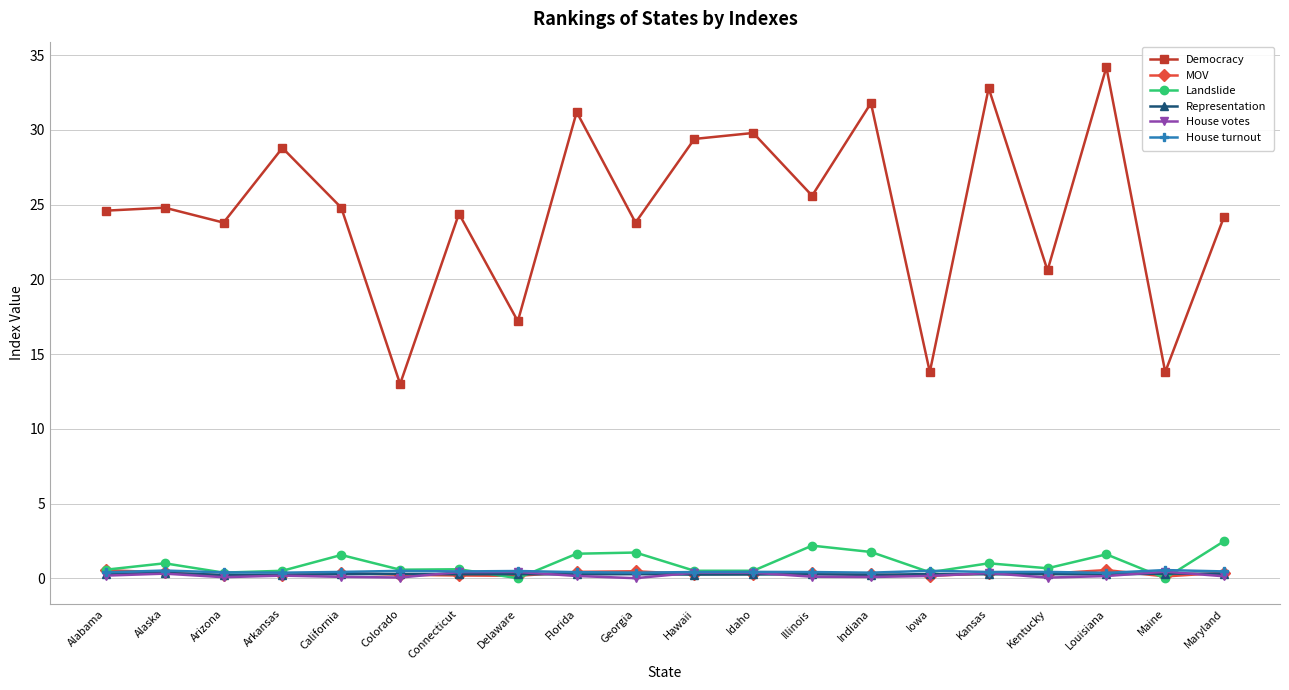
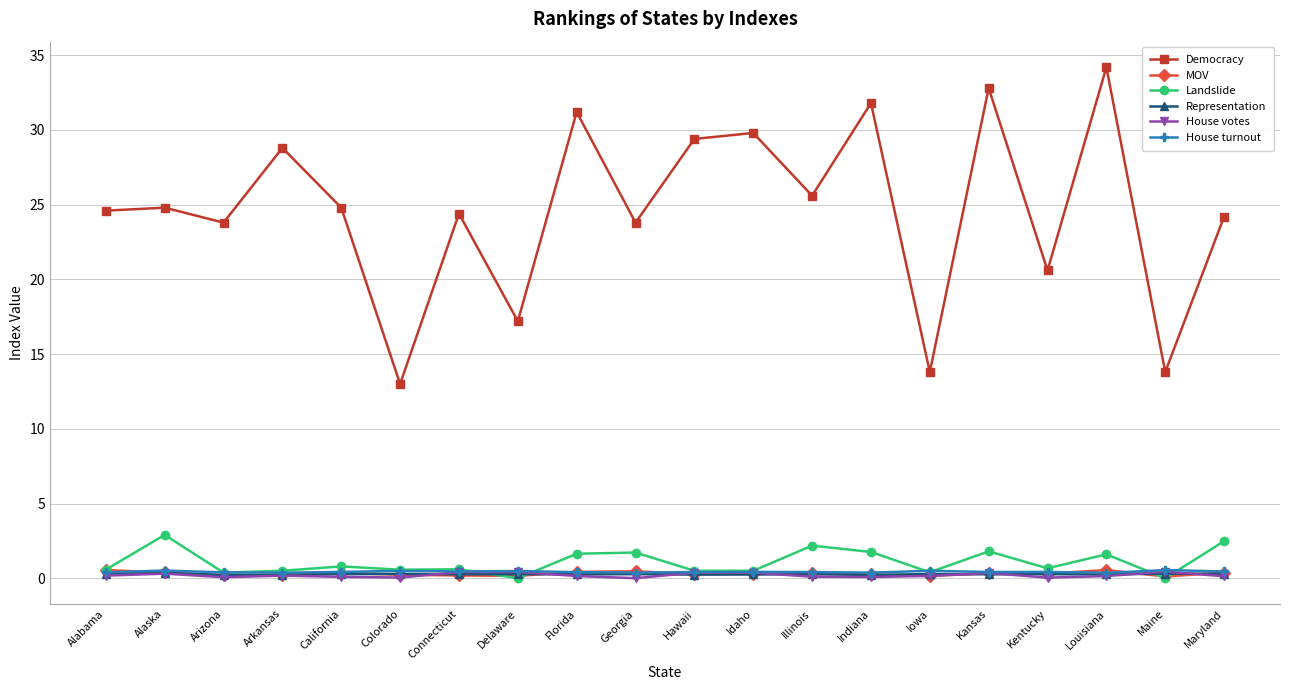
  {
    "Landslide": {
-     "Alaska": 1.0,
-     "California": 1.6,
+     "Alaska": 2.9,
+     "California": 0.8,
      "Florida": 1.6,
      "Georgia": 1.7,
      "Illinois": 2.2,
      "Indiana": 1.8,
-     "Kansas": 1.0,
+     "Kansas": 1.8,
      "Kentucky": 0.7,
      "Louisiana": 1.6,
      "Maryland": 2.5
    },
    "House votes": {
      "California": 0.1,
      "Colorado": 0.0,
      "Georgia": 0.0,
      "Kentucky": 0.0,
      "Maryland": 0.1
    }
  }
